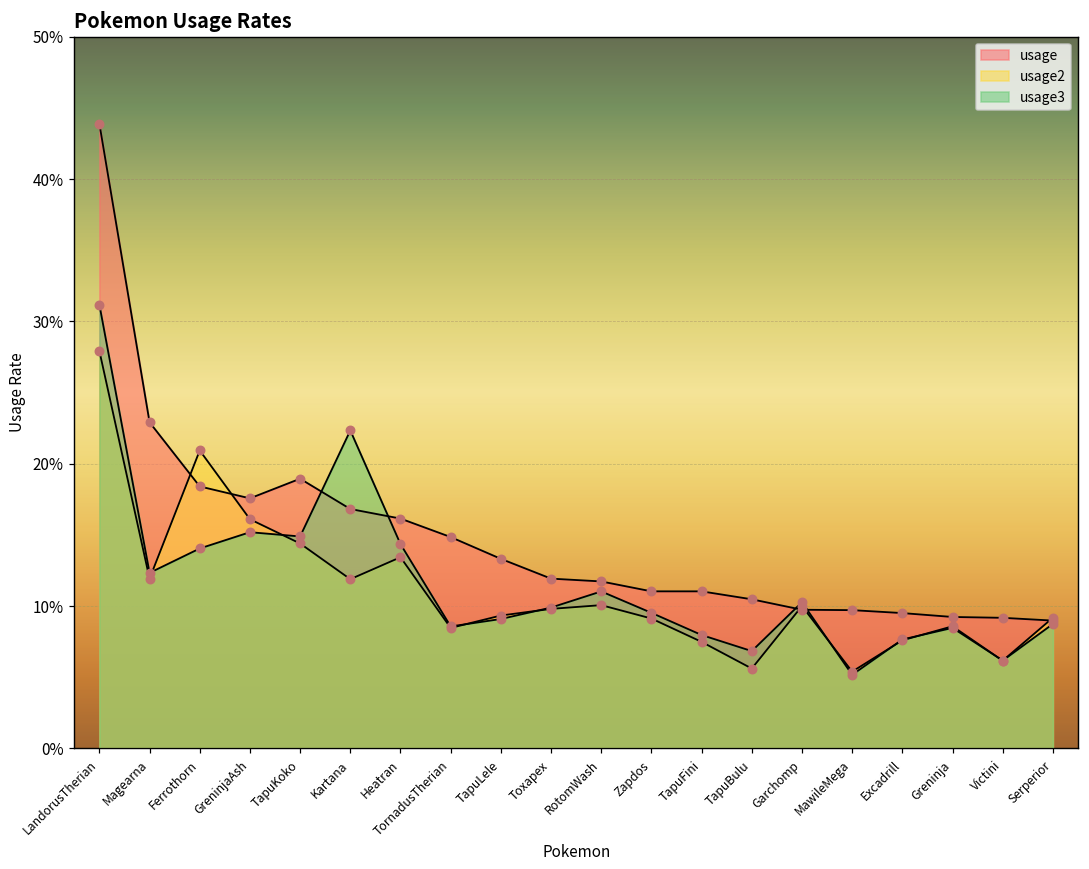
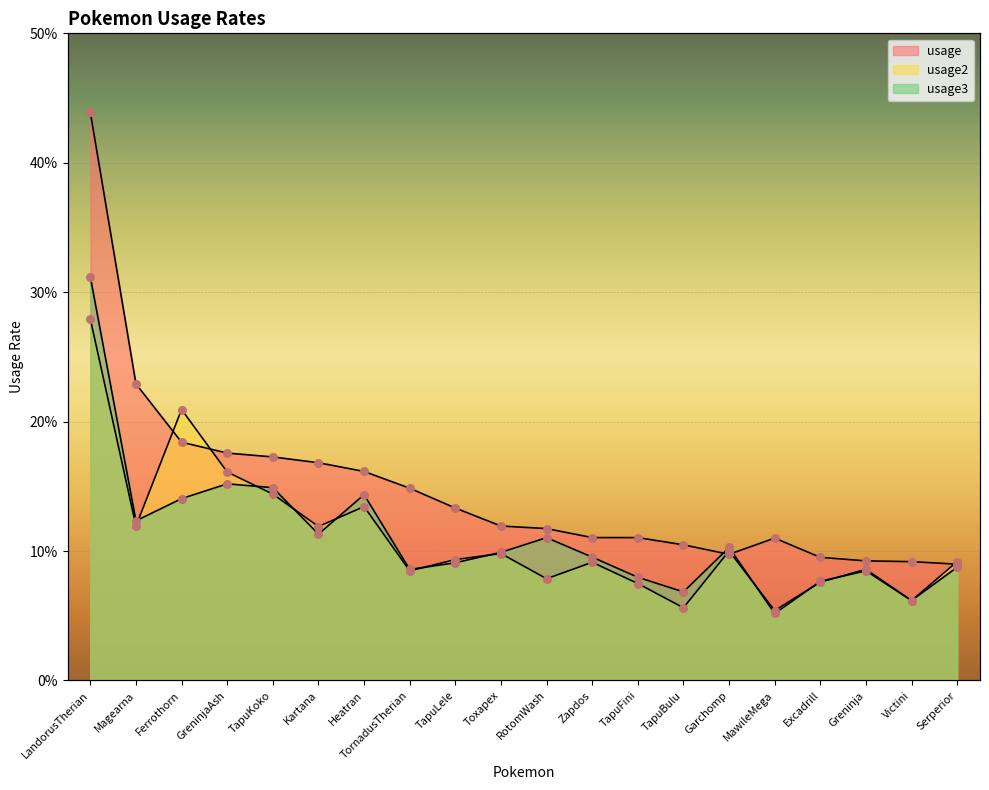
  {
    "usage": {
      "LandorusTherian": "43.9%",
      "Magearna": "22.9%",
      "Ferrothorn": "18.4%",
      "GreninjaAsh": "17.6%",
-     "TapuKoko": "19.0%",
+     "TapuKoko": "17.3%",
      "Kartana": "16.8%",
      "Heatran": "16.1%",
      "TornadusTherian": "14.9%",
      "TapuLele": "13.3%",
      "Toxapex": "11.9%",
      "RotomWash": "11.7%",
      "Zapdos": "11.0%",
      "TapuFini": "11.0%",
      "TapuBulu": "10.5%",
      "Garchomp": "9.7%",
-     "MawileMega": "9.7%",
+     "MawileMega": "11.0%",
      "Excadrill": "9.5%",
      "Greninja": "9.2%",
      "Victini": "9.2%",
      "Serperior": "9.0%"
    },
    "usage2": {
      "LandorusTherian": "27.9%",
      "Magearna": "11.9%",
      "Ferrothorn": "20.9%",
      "GreninjaAsh": "16.1%",
      "TapuKoko": "14.4%",
      "Kartana": "11.9%",
      "Heatran": "13.4%",
      "TapuLele": "9.3%",
-     "RotomWash": "10.1%",
+     "RotomWash": "7.9%",
      "Zapdos": "9.1%",
      "TapuFini": "7.5%",
      "TapuBulu": "5.6%",
      "Garchomp": "10.0%",
      "MawileMega": "5.4%",
      "Serperior": "9.2%"
    },
    "usage3": {
      "LandorusTherian": "31.2%",
      "Magearna": "12.3%",
      "Ferrothorn": "14.1%",
      "GreninjaAsh": "15.2%",
      "TapuKoko": "14.9%",
-     "Kartana": "22.3%",
+     "Kartana": "11.3%",
      "Heatran": "14.4%",
      "TapuLele": "9.1%",
      "RotomWash": "11.0%",
      "Zapdos": "9.5%",
      "TapuFini": "8.0%",
      "TapuBulu": "6.8%",
      "Garchomp": "10.3%",
      "MawileMega": "5.2%",
      "Serperior": "8.7%"
    }
  }
